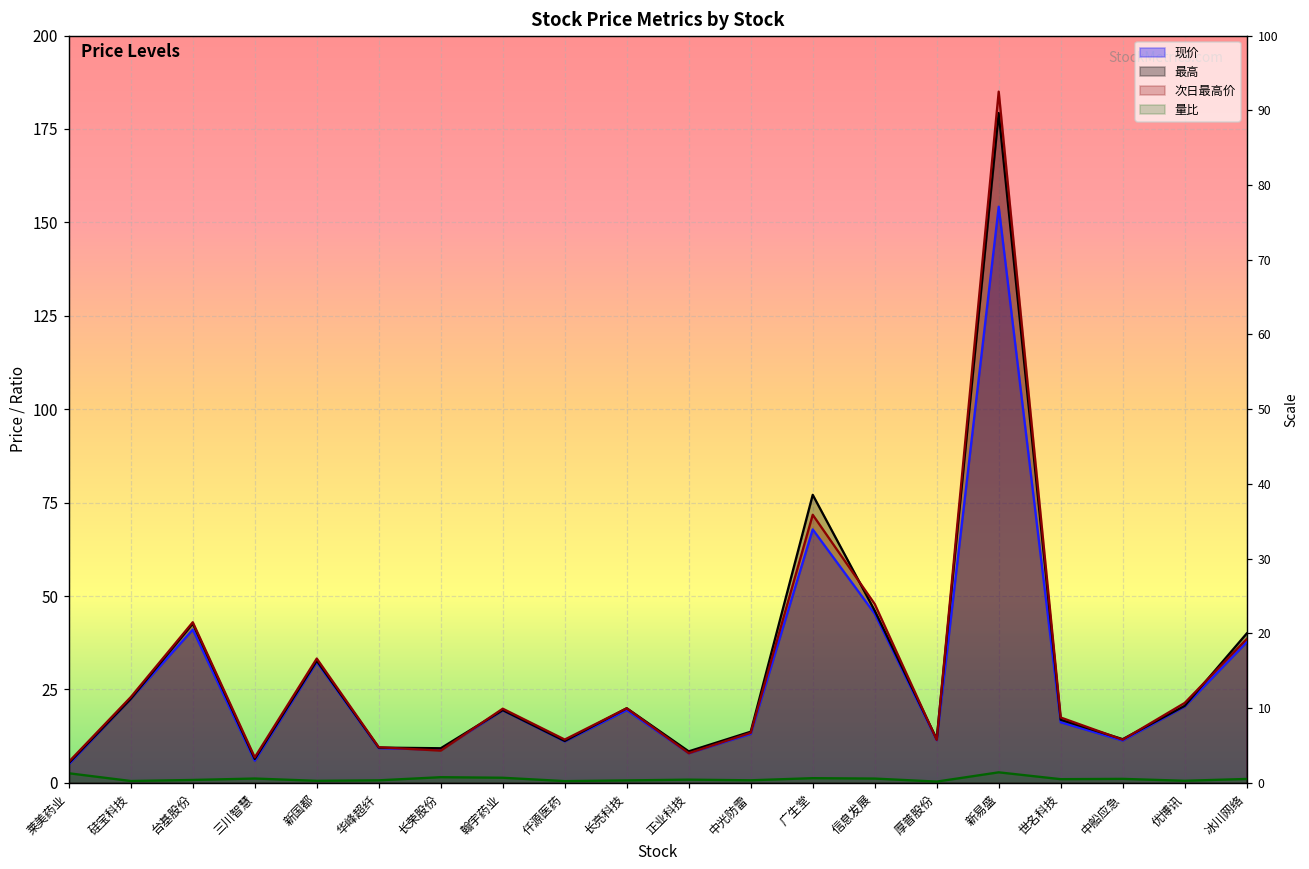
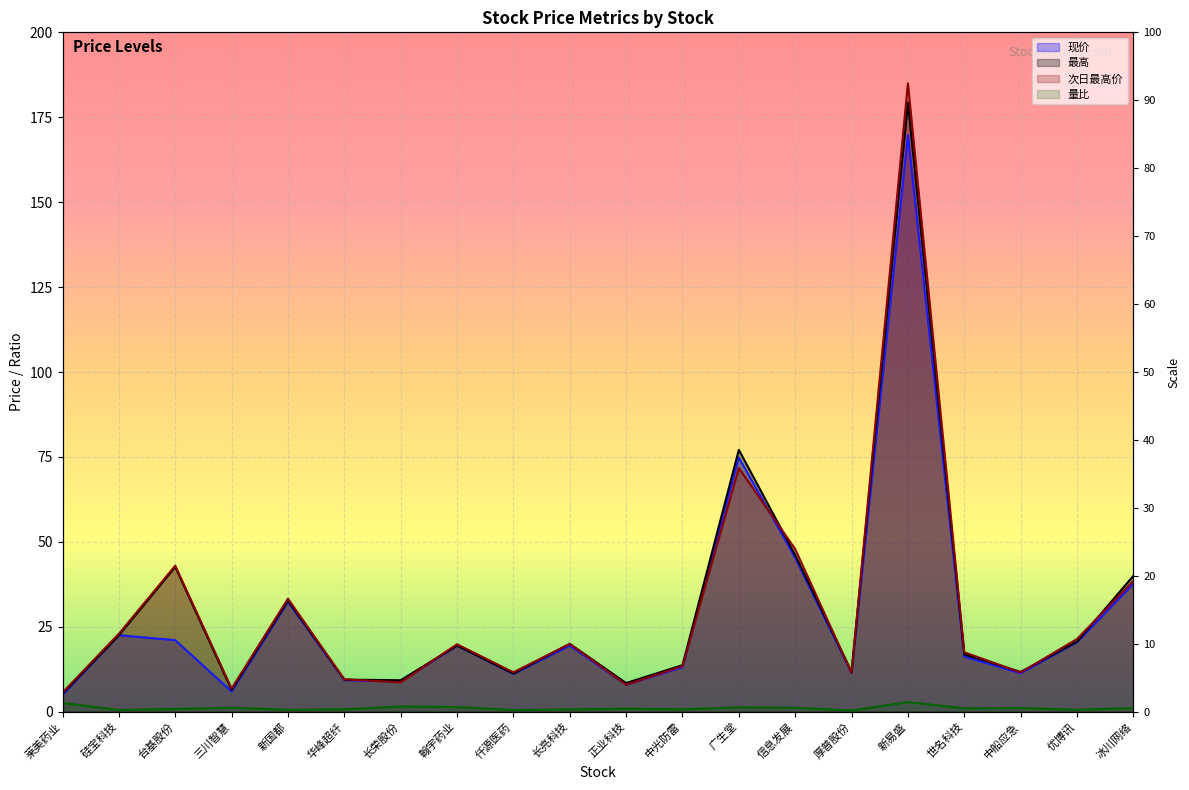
  {
    "现价": {
-     "台基股份": 41,
-     "广生堂": 68,
+     "台基股份": 21,
+     "广生堂": 75,
      "信息发展": 45,
-     "新易盛": 154,
+     "新易盛": 170,
      "冰川网络": 38
    }
  }
